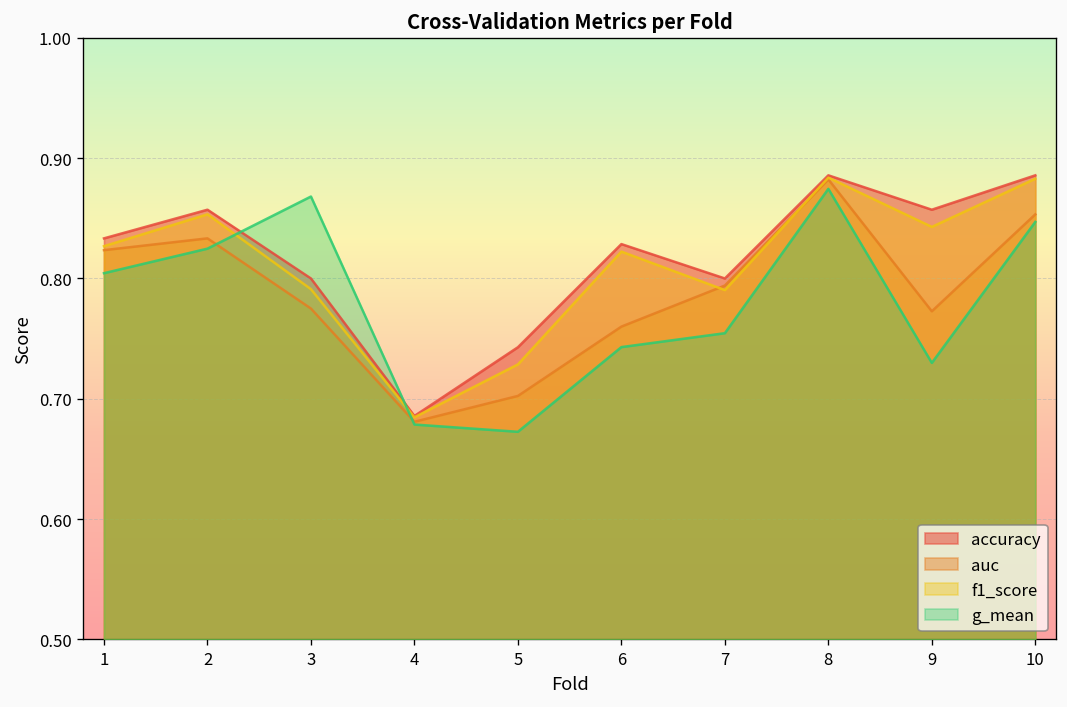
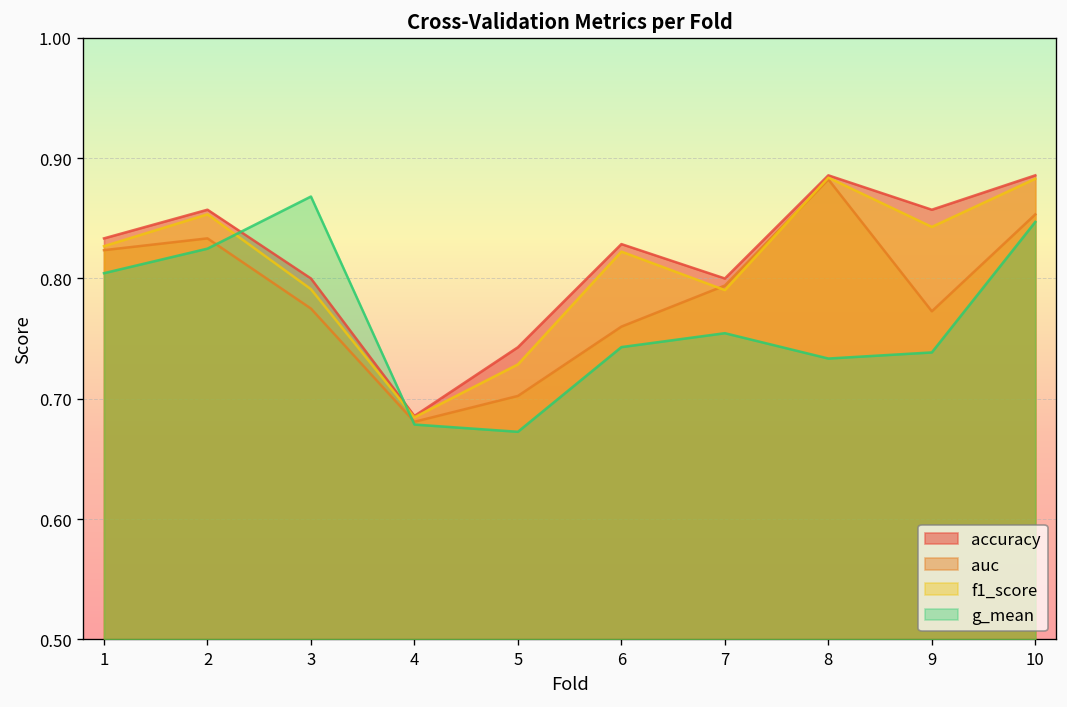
  {
    "g_mean": {
      "1": 0.804,
      "2": 0.825,
      "3": 0.868,
      "5": 0.673,
      "6": 0.743,
      "7": 0.755,
-     "8": 0.874,
-     "9": 0.730,
+     "8": 0.733,
+     "9": 0.739,
      "10": 0.847
    }
  }
